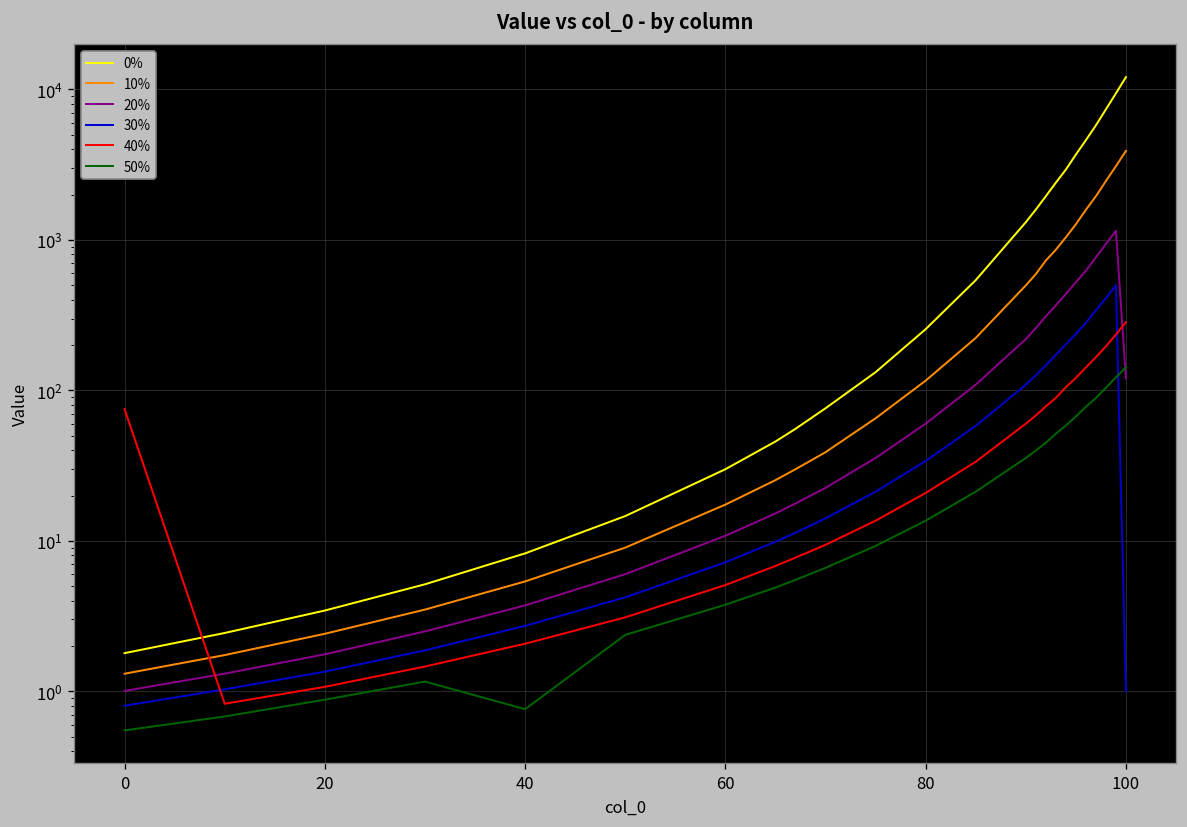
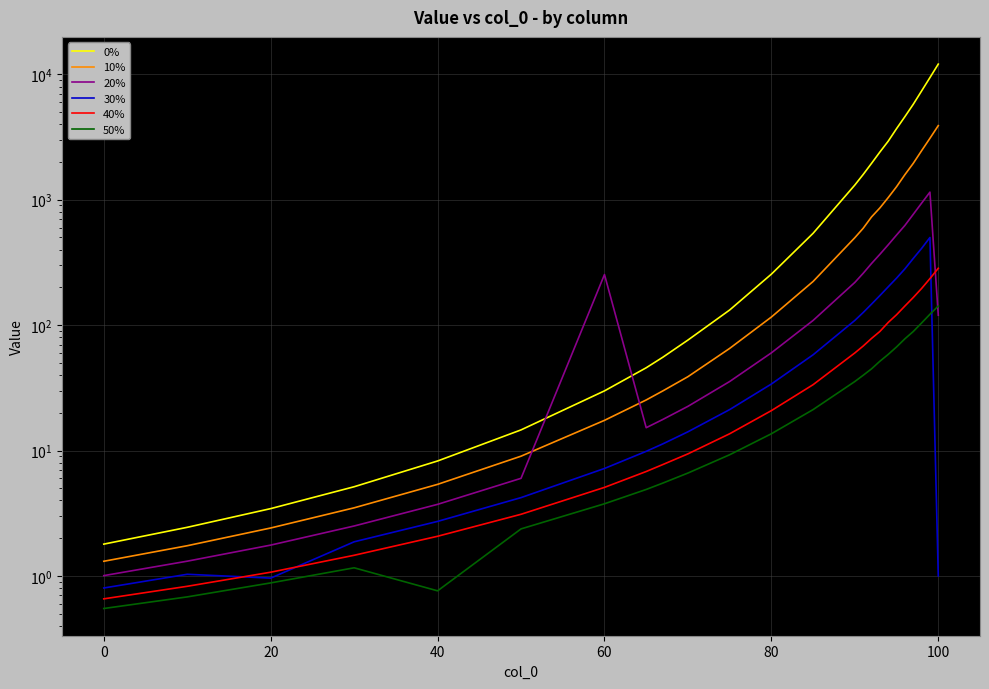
  {
    "0%": {
      "0": 1.8,
      "20": 3.4,
      "40": 8,
      "60": 30,
      "80": 260,
      "100": 12000
    },
    "10%": {
      "0": 1.3,
      "20": 2.4,
      "40": 5.4,
      "60": 17,
      "80": 120,
      "100": 3900
    },
    "20%": {
      "0": 1,
      "20": 1.8,
      "40": 3.7,
-     "60": 11,
+     "60": 250,
      "80": 60,
      "100": 120
    },
    "30%": {
      "0": 0.8,
-     "20": 1.4,
+     "20": 1.0,
      "40": 2.7,
      "60": 7,
      "80": 34,
      "100": 1.0
    },
    "40%": {
-     "0": 80,
+     "0": 0.7,
      "20": 1.1,
      "40": 2.1,
      "60": 5.1,
      "80": 21,
      "100": 280
    },
    "50%": {
      "0": 0.5,
      "20": 0.9,
      "40": 0.8,
      "60": 3.8,
      "80": 14,
      "100": 140
    }
  }
